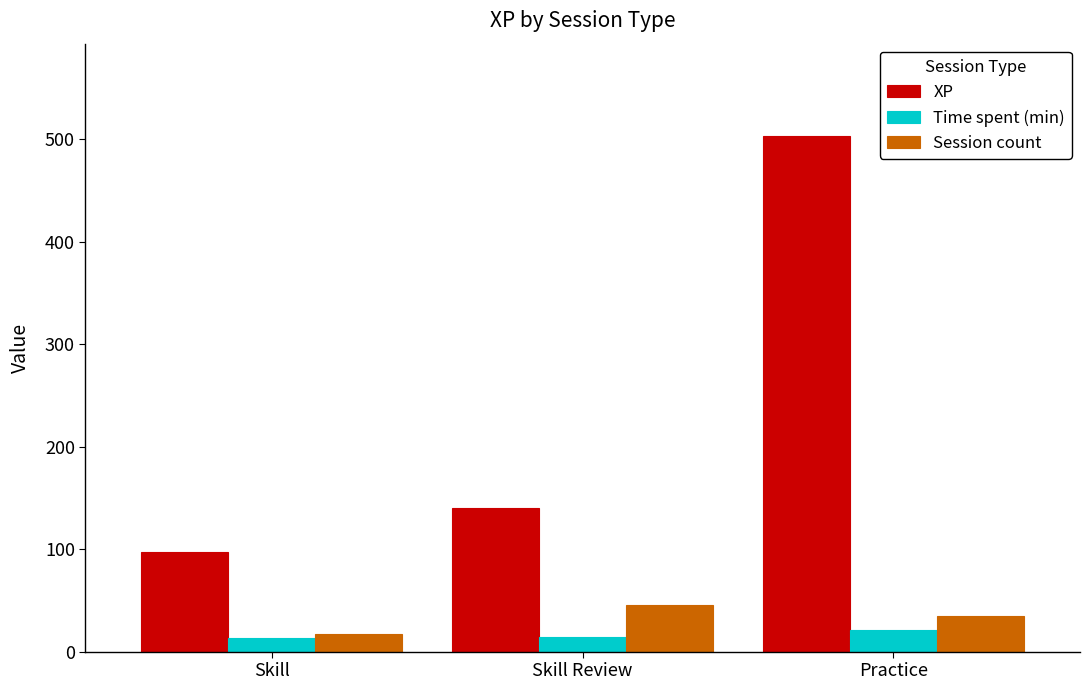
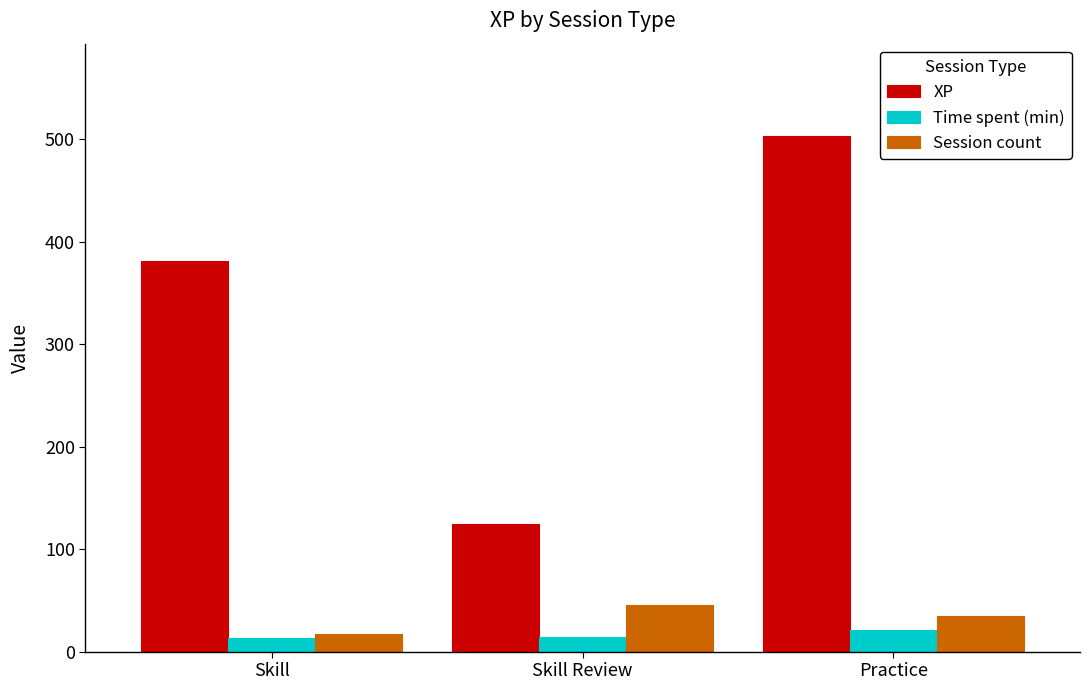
  {
    "XP": {
-     "Skill": 97,
-     "Skill Review": 140,
+     "Skill": 381,
+     "Skill Review": 125,
      "Practice": 503
    },
    "Time spent (min)": {
      "Skill": 13,
      "Skill Review": 14,
      "Practice": 21
    },
    "Session count": {
      "Skill": 17,
      "Skill Review": 45,
      "Practice": 35
    }
  }
